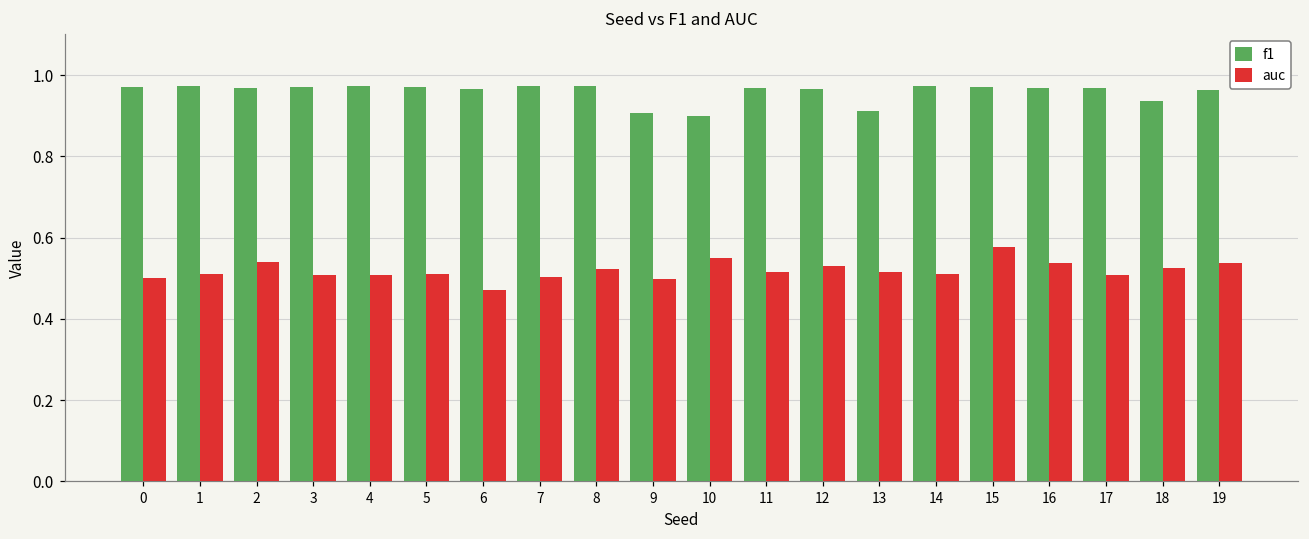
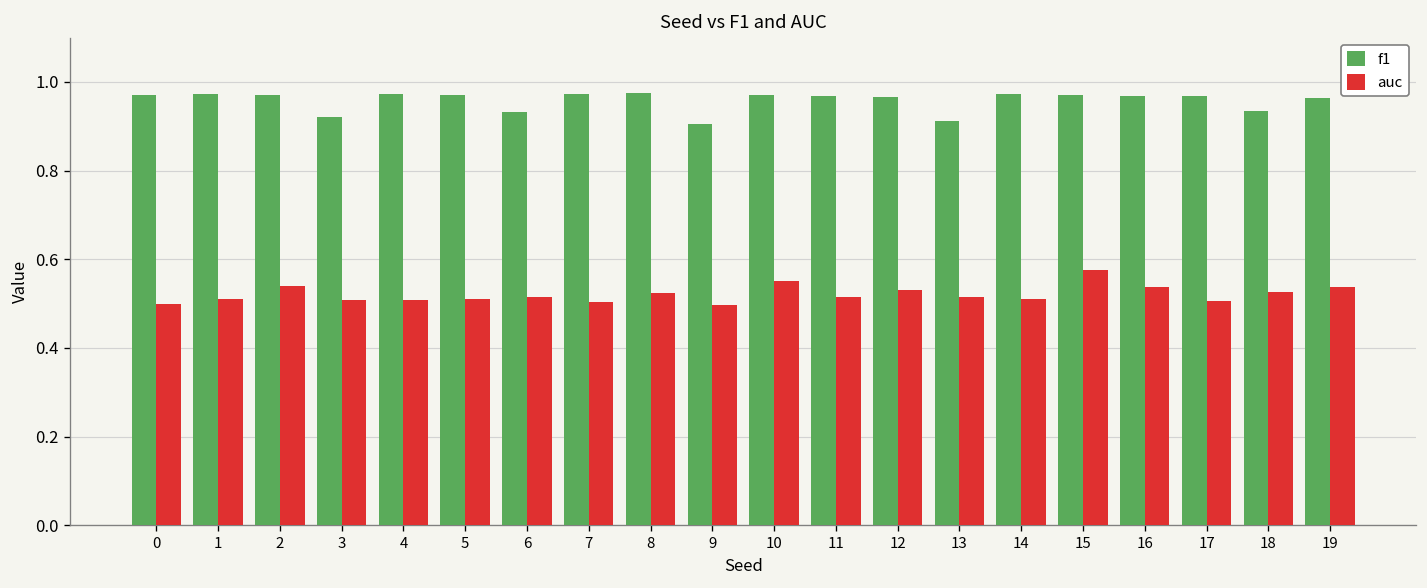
  {
    "f1": {
      "0": 0.97,
      "1": 0.97,
      "2": 0.97,
-     "3": 0.97,
+     "3": 0.92,
      "4": 0.97,
      "5": 0.97,
-     "6": 0.97,
+     "6": 0.93,
      "7": 0.97,
      "8": 0.97,
      "9": 0.91,
-     "10": 0.90,
+     "10": 0.97,
      "11": 0.97,
      "12": 0.97,
      "13": 0.91,
      "14": 0.97,
      "15": 0.97,
      "16": 0.97,
      "17": 0.97,
      "18": 0.94,
      "19": 0.96
    },
    "auc": {
      "0": 0.50,
      "1": 0.51,
      "2": 0.54,
      "3": 0.51,
      "4": 0.51,
      "5": 0.51,
-     "6": 0.47,
+     "6": 0.51,
      "7": 0.50,
      "8": 0.52,
      "9": 0.50,
      "10": 0.55,
      "11": 0.52,
      "12": 0.53,
      "13": 0.51,
      "14": 0.51,
      "15": 0.58,
      "16": 0.54,
      "17": 0.51,
      "18": 0.53,
      "19": 0.54
    }
  }
